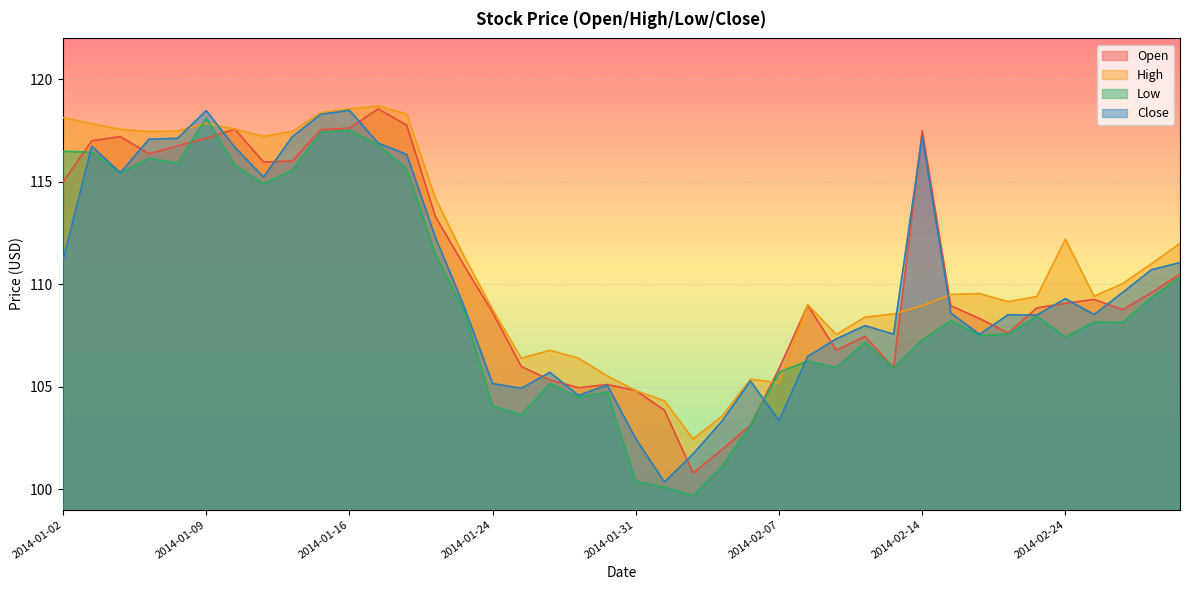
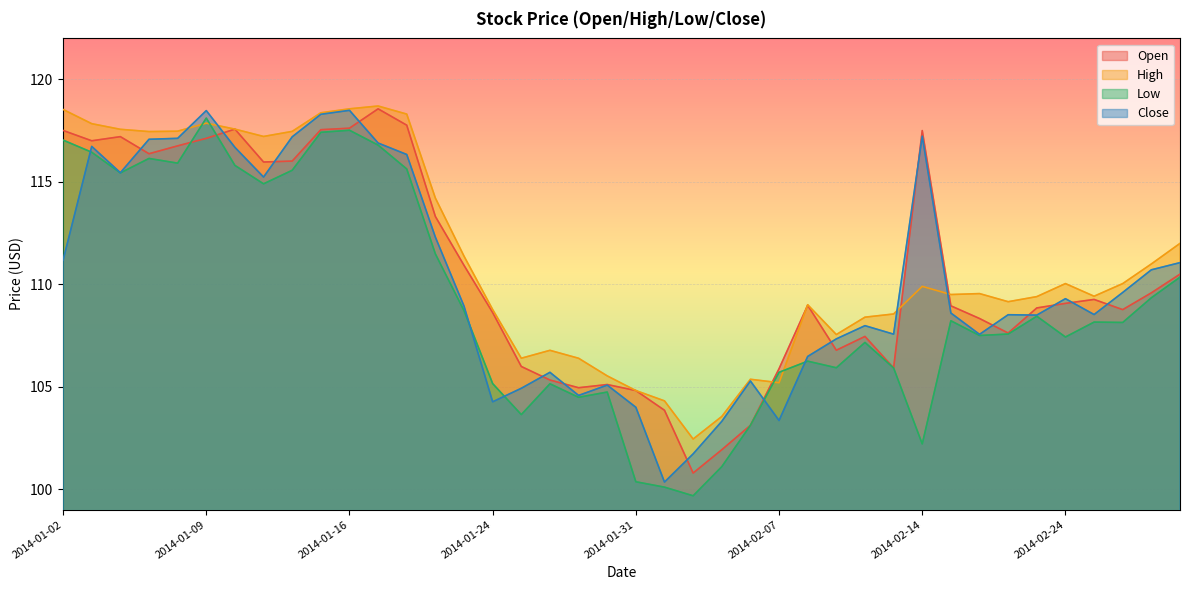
  {
    "Open": {
-     "2014-01-02": 115.0,
+     "2014-01-02": 117.5,
      "2014-01-09": 117.1,
      "2014-01-24": 108.6,
      "2014-02-07": 105.9,
      "2014-02-14": 117.5,
      "2014-02-24": 109.1
    },
    "High": {
-     "2014-01-02": 118.1,
+     "2014-01-02": 118.5,
      "2014-01-09": 117.9,
      "2014-01-24": 108.8,
      "2014-02-07": 105.2,
-     "2014-02-14": 109.0,
-     "2014-02-24": 112.2
+     "2014-02-14": 109.9,
+     "2014-02-24": 110.0
    },
    "Low": {
-     "2014-01-02": 116.5,
+     "2014-01-02": 117.0,
      "2014-01-09": 118.1,
-     "2014-01-24": 104.0,
+     "2014-01-24": 105.2,
      "2014-01-31": 100.4,
      "2014-02-07": 105.7,
-     "2014-02-14": 107.3,
+     "2014-02-14": 102.2,
      "2014-02-24": 107.4
    },
    "Close": {
      "2014-01-02": 111.2,
      "2014-01-09": 118.5,
-     "2014-01-24": 105.2,
-     "2014-01-31": 102.5,
+     "2014-01-24": 104.3,
+     "2014-01-31": 104.0,
      "2014-02-07": 103.4,
      "2014-02-14": 117.2,
      "2014-02-24": 109.3
    }
  }
